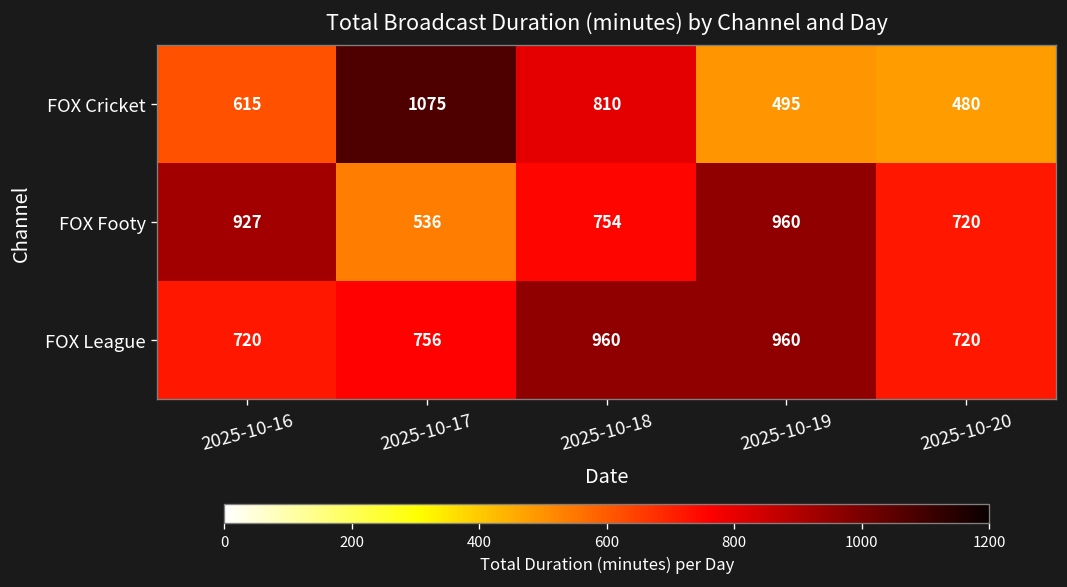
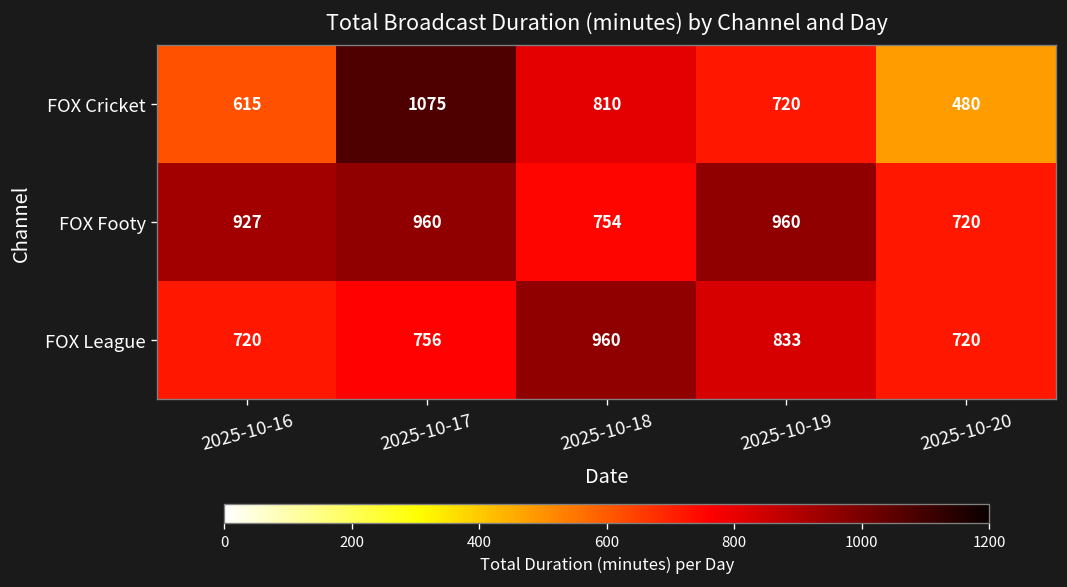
  {
    "FOX Cricket": {
      "2025-10-16": 615,
      "2025-10-17": 1075,
      "2025-10-18": 810,
-     "2025-10-19": 495,
+     "2025-10-19": 720,
      "2025-10-20": 480
    },
    "FOX Footy": {
      "2025-10-16": 927,
-     "2025-10-17": 536,
+     "2025-10-17": 960,
      "2025-10-18": 754,
      "2025-10-19": 960,
      "2025-10-20": 720
    },
    "FOX League": {
      "2025-10-16": 720,
      "2025-10-17": 756,
      "2025-10-18": 960,
-     "2025-10-19": 960,
+     "2025-10-19": 833,
      "2025-10-20": 720
    }
  }
